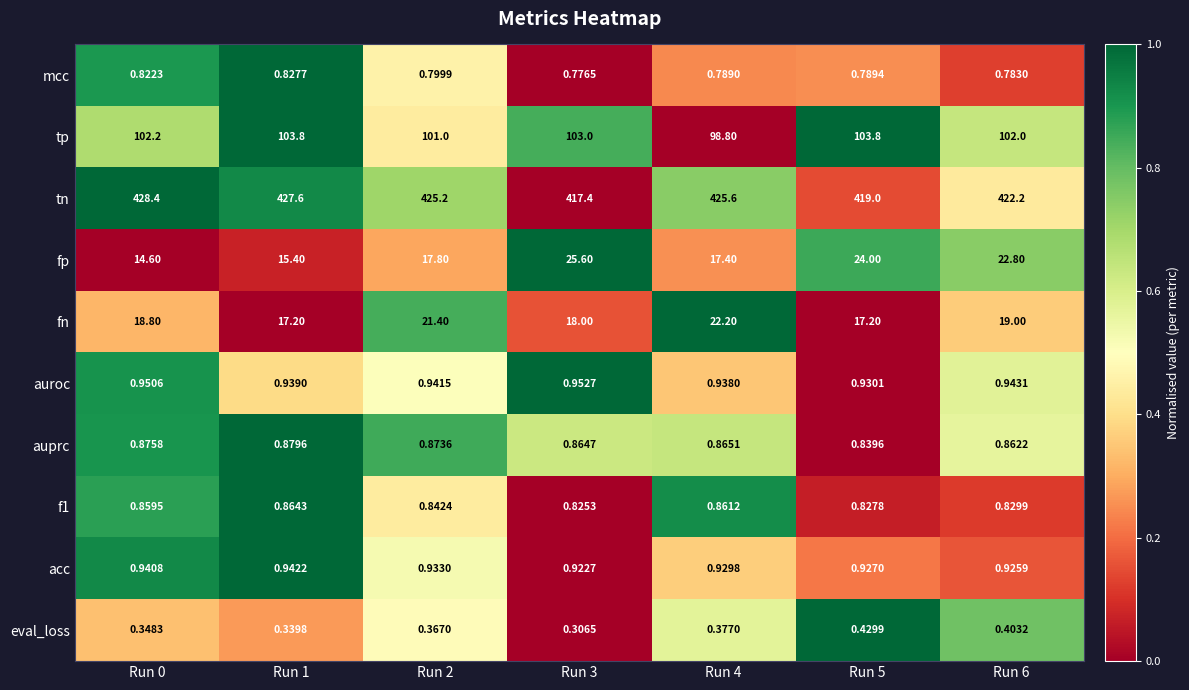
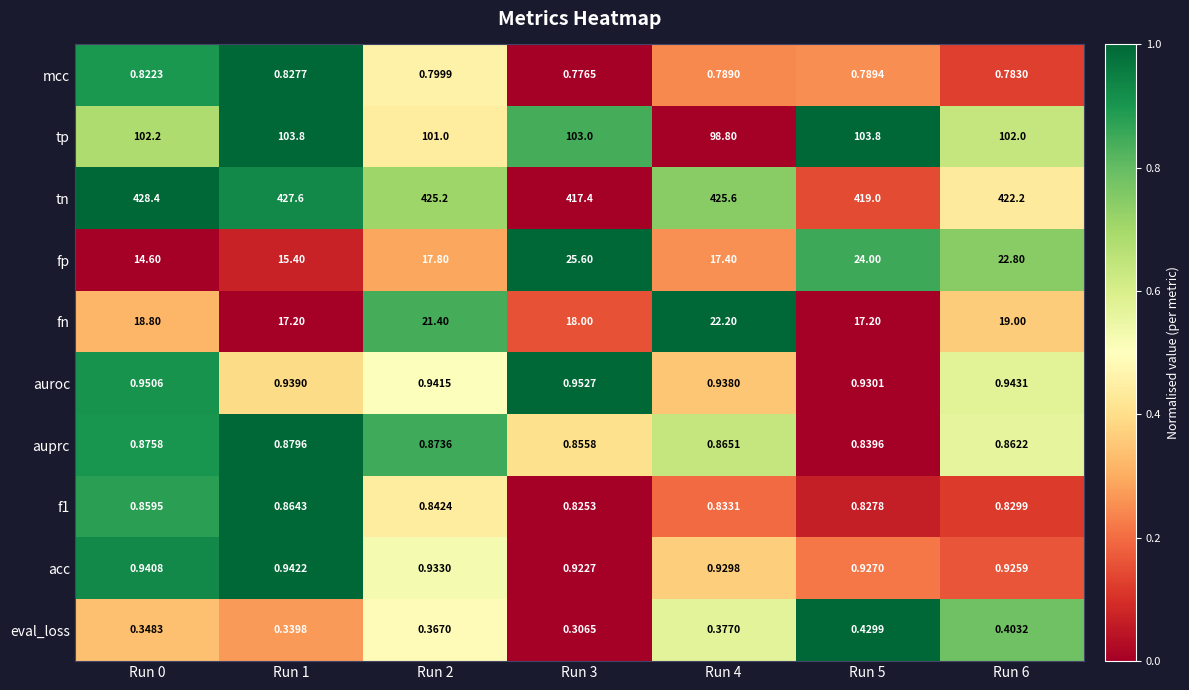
  {
    "mcc": {
      "Run 0": 0.8223,
      "Run 1": 0.8277,
      "Run 2": 0.7999,
      "Run 3": 0.7765,
      "Run 4": 0.7890,
      "Run 5": 0.7894,
      "Run 6": 0.7830
    },
    "tp": {
      "Run 0": 102.2,
      "Run 1": 103.8,
      "Run 2": 101.0,
      "Run 3": 103.0,
      "Run 4": 98.80,
      "Run 5": 103.8,
      "Run 6": 102.0
    },
    "tn": {
      "Run 0": 428.4,
      "Run 1": 427.6,
      "Run 2": 425.2,
      "Run 3": 417.4,
      "Run 4": 425.6,
      "Run 5": 419.0,
      "Run 6": 422.2
    },
    "fp": {
      "Run 0": 14.60,
      "Run 1": 15.40,
      "Run 2": 17.80,
      "Run 3": 25.60,
      "Run 4": 17.40,
      "Run 5": 24.00,
      "Run 6": 22.80
    },
    "fn": {
      "Run 0": 18.80,
      "Run 1": 17.20,
      "Run 2": 21.40,
      "Run 3": 18.00,
      "Run 4": 22.20,
      "Run 5": 17.20,
      "Run 6": 19.00
    },
    "auroc": {
      "Run 0": 0.9506,
      "Run 1": 0.9390,
      "Run 2": 0.9415,
      "Run 3": 0.9527,
      "Run 4": 0.9380,
      "Run 5": 0.9301,
      "Run 6": 0.9431
    },
    "auprc": {
      "Run 0": 0.8758,
      "Run 1": 0.8796,
      "Run 2": 0.8736,
-     "Run 3": 0.8647,
+     "Run 3": 0.8558,
      "Run 4": 0.8651,
      "Run 5": 0.8396,
      "Run 6": 0.8622
    },
    "f1": {
      "Run 0": 0.8595,
      "Run 1": 0.8643,
      "Run 2": 0.8424,
      "Run 3": 0.8253,
-     "Run 4": 0.8612,
+     "Run 4": 0.8331,
      "Run 5": 0.8278,
      "Run 6": 0.8299
    },
    "acc": {
      "Run 0": 0.9408,
      "Run 1": 0.9422,
      "Run 2": 0.9330,
      "Run 3": 0.9227,
      "Run 4": 0.9298,
      "Run 5": 0.9270,
      "Run 6": 0.9259
    },
    "eval_loss": {
      "Run 0": 0.3483,
      "Run 1": 0.3398,
      "Run 2": 0.3670,
      "Run 3": 0.3065,
      "Run 4": 0.3770,
      "Run 5": 0.4299,
      "Run 6": 0.4032
    }
  }
